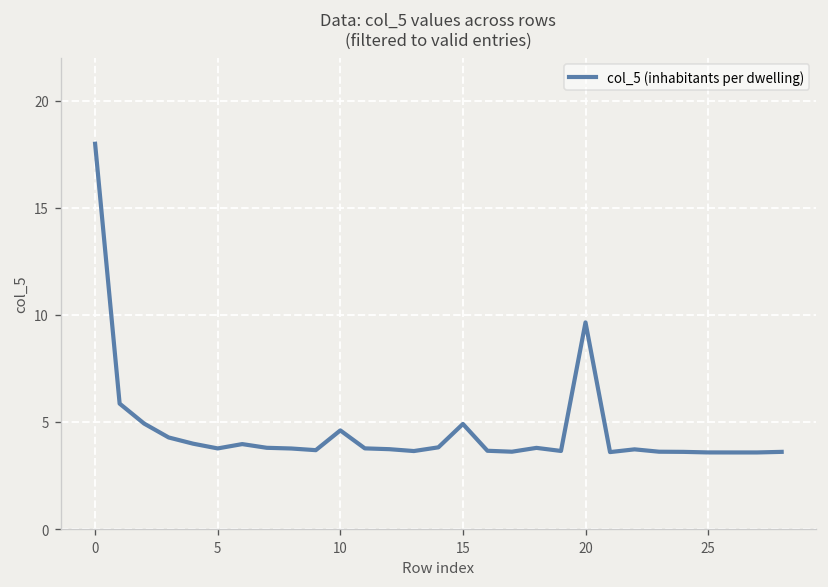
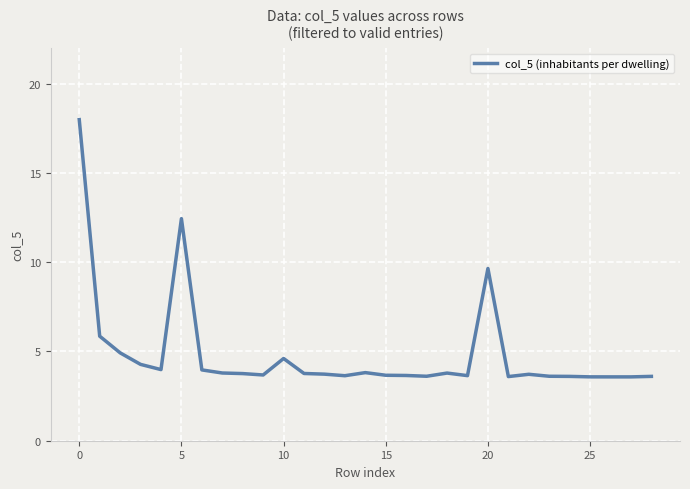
  {
    "0": 18.0,
-   "5": 3.8,
+   "5": 12.4,
    "10": 4.6,
-   "15": 4.9,
+   "15": 3.7,
    "20": 9.6,
    "25": 3.6
  }
